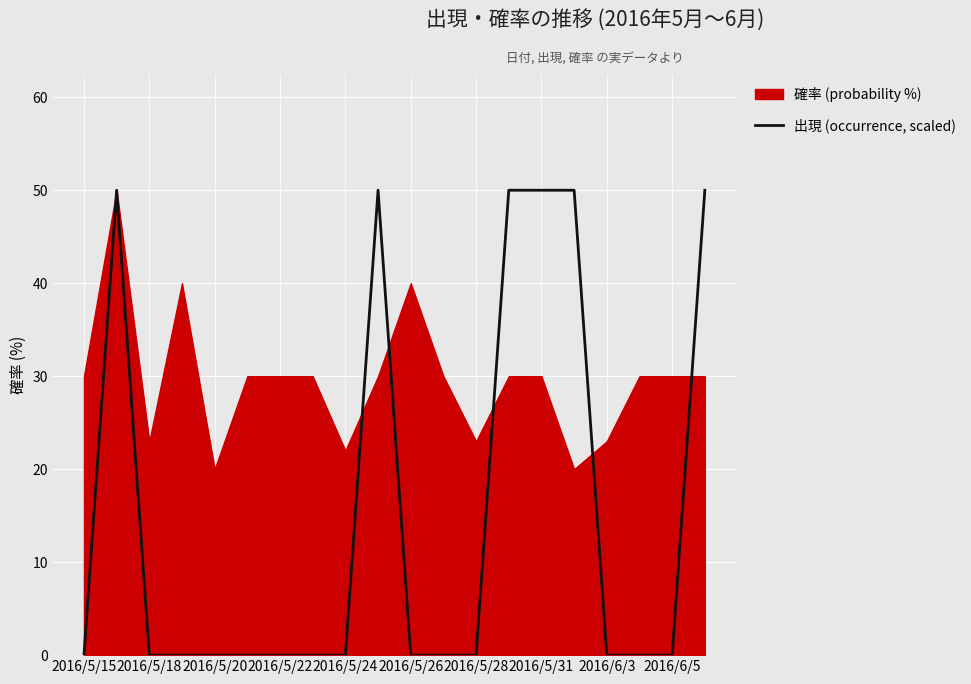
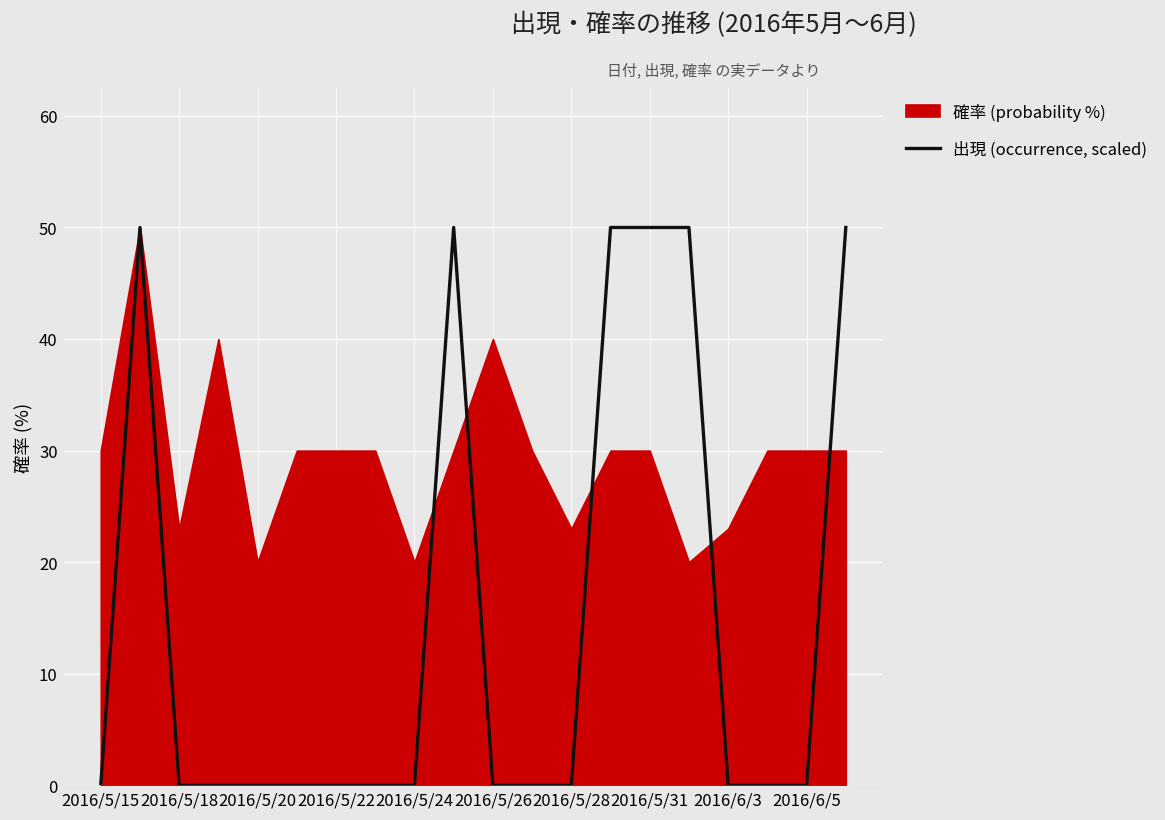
  {
    "出現 (occurrence, scaled)": {
      "2016/5/15": 0,
      "2016/5/18": 0,
      "2016/5/20": 0,
      "2016/5/22": 0,
      "2016/5/24": 0,
      "2016/5/26": 0,
      "2016/5/28": 0,
      "2016/5/31": 50,
      "2016/6/3": 0,
      "2016/6/5": 0
    },
    "確率 (probability %)": {
      "2016/5/15": 30,
      "2016/5/18": 23,
      "2016/5/20": 20,
      "2016/5/22": 30,
-     "2016/5/24": 22,
+     "2016/5/24": 20,
      "2016/5/26": 40,
      "2016/5/28": 23,
      "2016/5/31": 30,
      "2016/6/3": 23,
      "2016/6/5": 30
    }
  }
